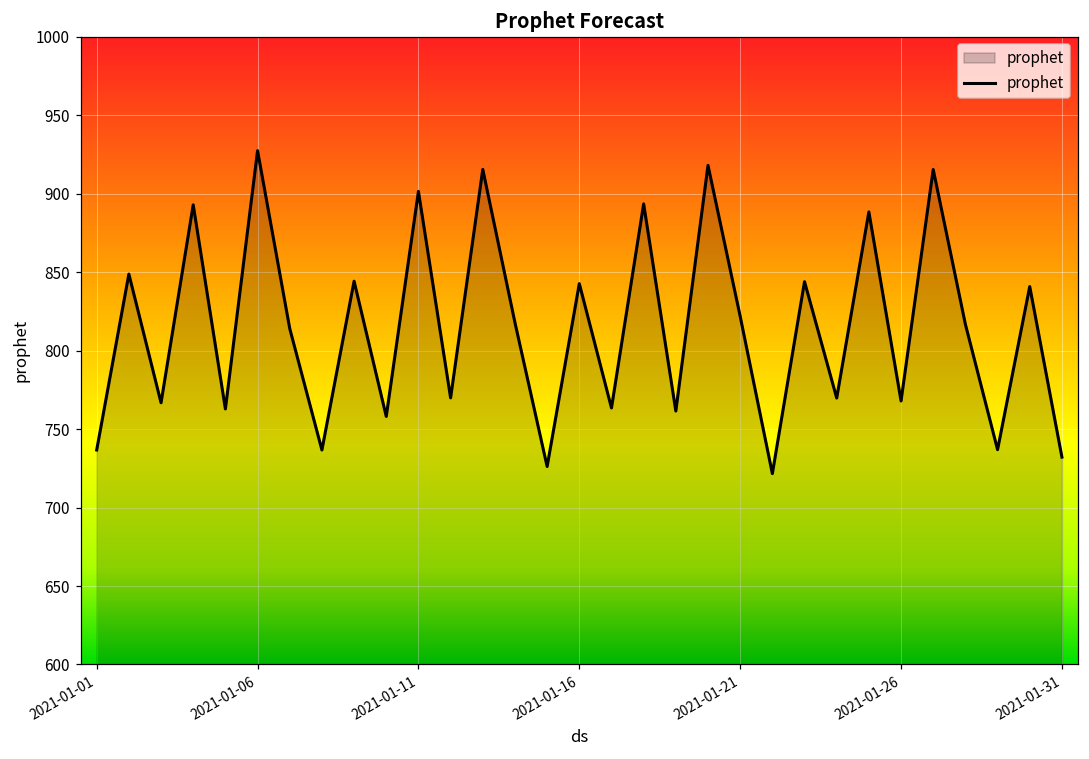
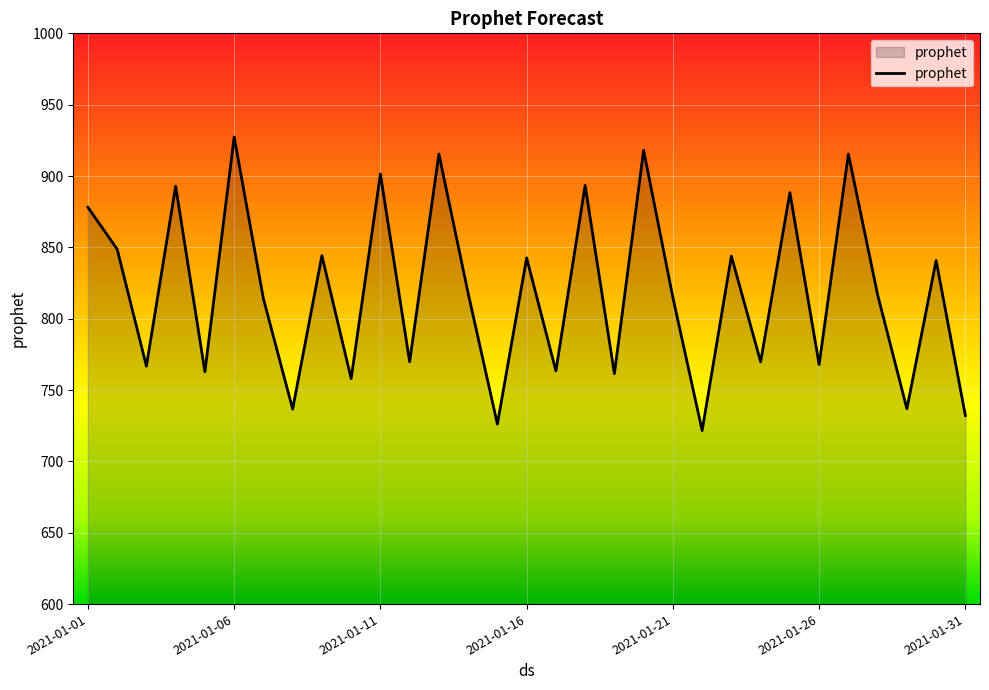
  {
-   "2021-01-01": 737,
+   "2021-01-01": 878,
    "2021-01-06": 927,
    "2021-01-11": 901,
    "2021-01-16": 843,
-   "2021-01-21": 822,
+   "2021-01-21": 815,
    "2021-01-26": 768,
    "2021-01-31": 732
  }
